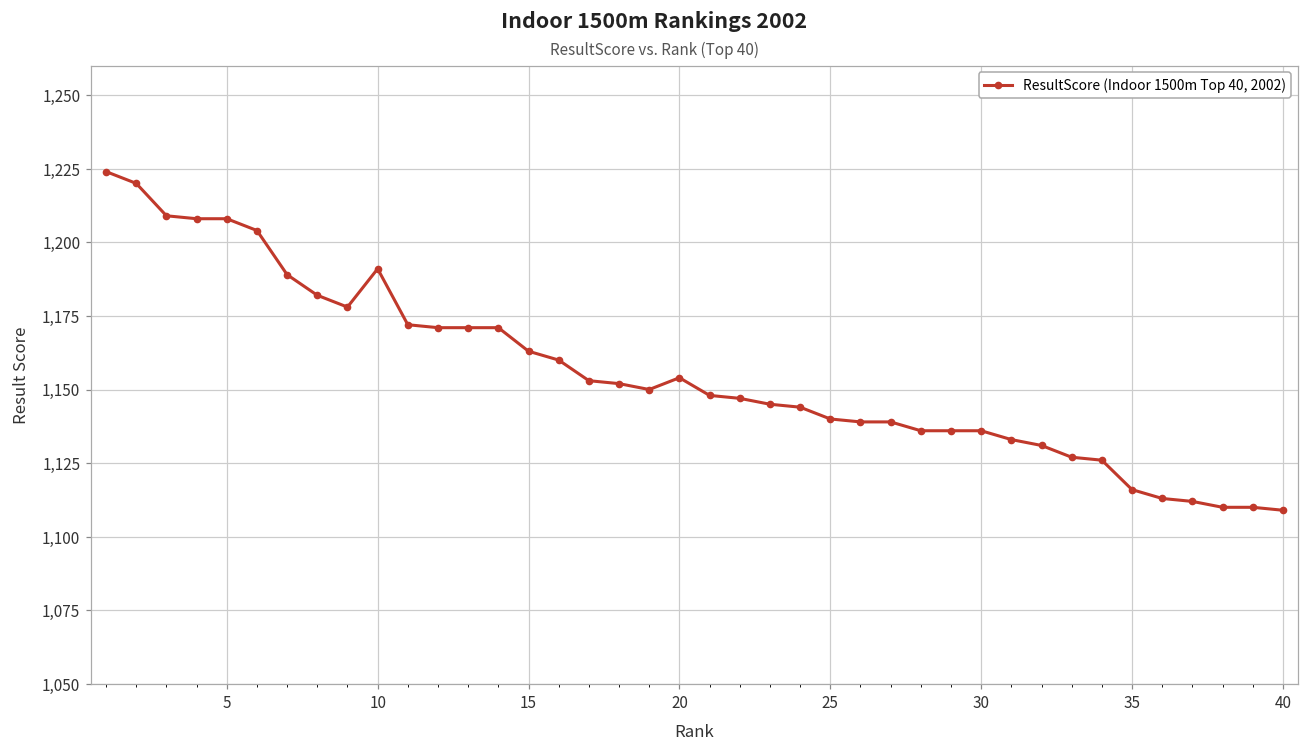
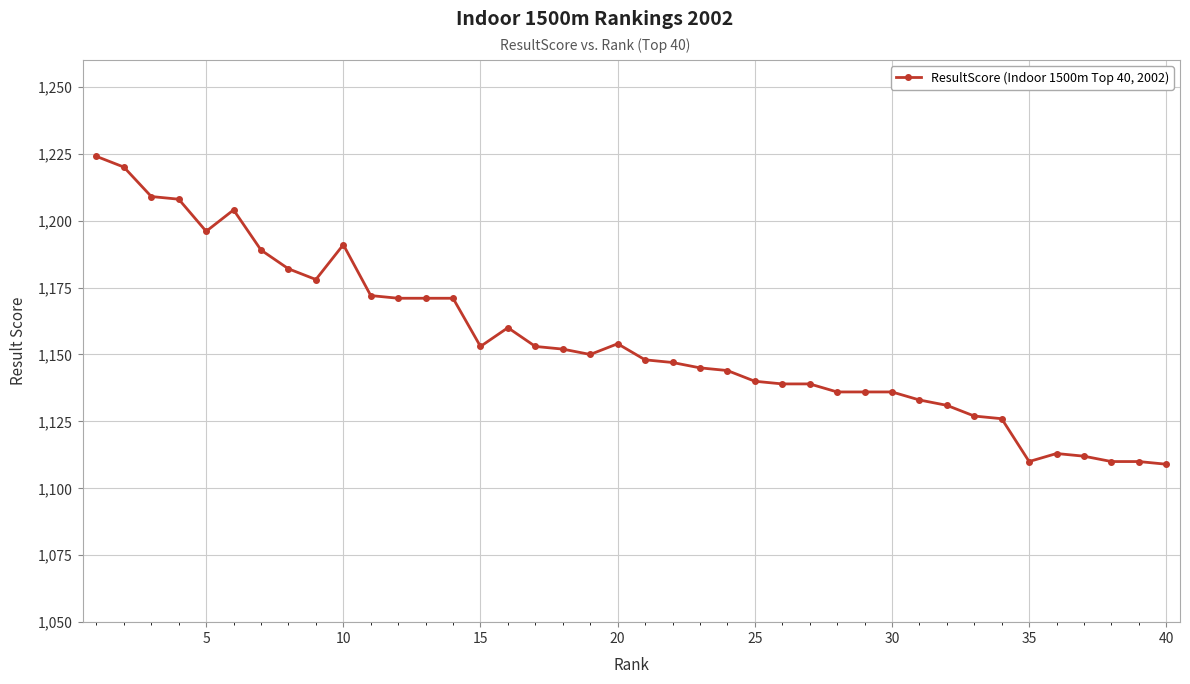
  {
-   "5": "1,208",
+   "5": "1,196",
    "10": "1,191",
-   "15": "1,163",
+   "15": "1,153",
    "20": "1,154",
    "25": "1,140",
    "30": "1,136",
-   "35": "1,116",
+   "35": "1,110",
    "40": "1,109"
  }
